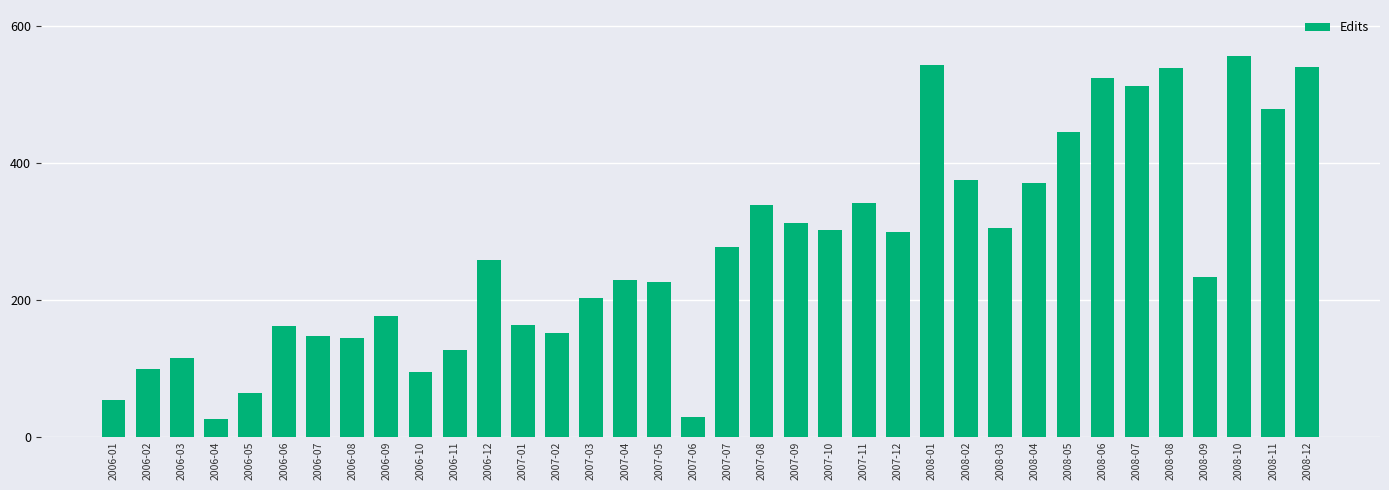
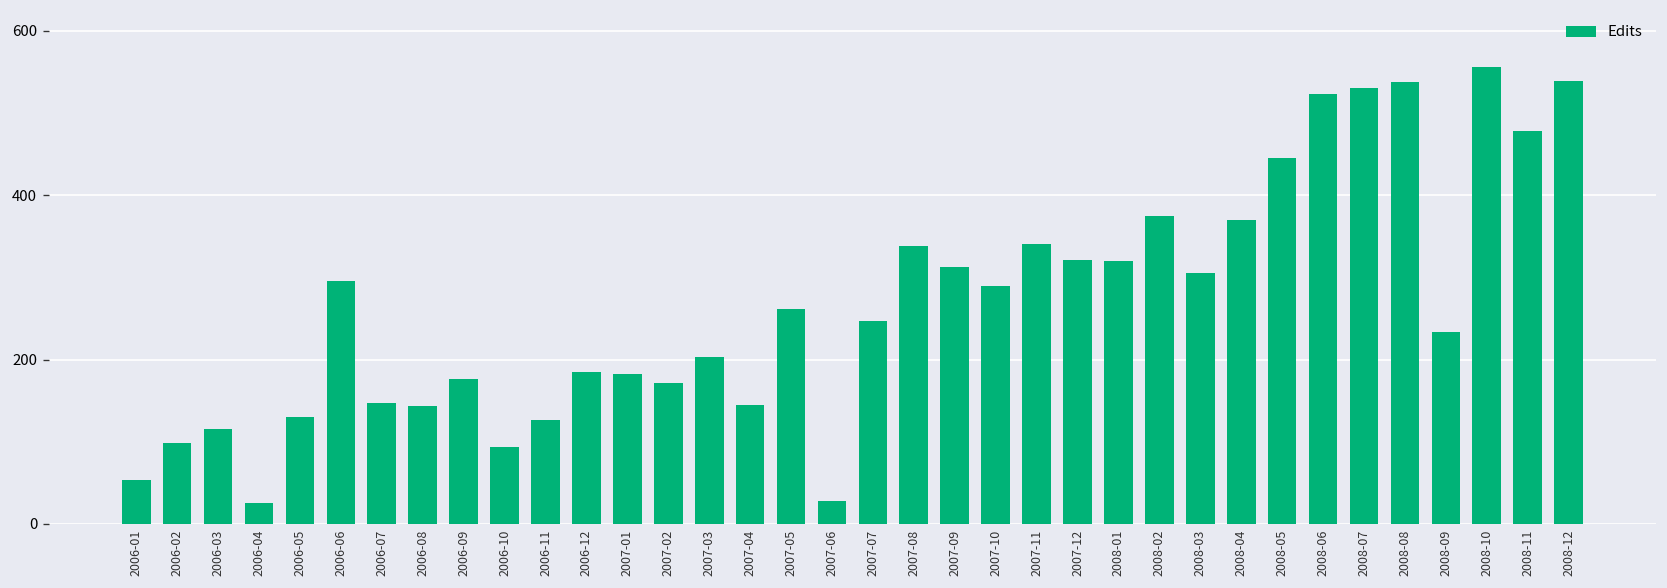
  {
    "2006-01": 50,
    "2006-02": 100,
    "2006-03": 120,
    "2006-04": 30,
-   "2006-05": 60,
-   "2006-06": 160,
+   "2006-05": 130,
+   "2006-06": 300,
    "2006-07": 150,
    "2006-08": 140,
    "2006-09": 180,
    "2006-10": 90,
    "2006-11": 130,
-   "2006-12": 260,
-   "2007-01": 160,
-   "2007-02": 150,
+   "2006-12": 190,
+   "2007-01": 180,
+   "2007-02": 170,
    "2007-03": 200,
-   "2007-04": 230,
-   "2007-05": 230,
+   "2007-04": 150,
+   "2007-05": 260,
    "2007-06": 30,
-   "2007-07": 280,
+   "2007-07": 250,
    "2007-08": 340,
    "2007-09": 310,
-   "2007-10": 300,
+   "2007-10": 290,
    "2007-11": 340,
-   "2007-12": 300,
-   "2008-01": 540,
+   "2007-12": 320,
+   "2008-01": 320,
    "2008-02": 370,
    "2008-03": 310,
    "2008-04": 370,
    "2008-05": 450,
    "2008-06": 520,
-   "2008-07": 510,
+   "2008-07": 530,
    "2008-08": 540,
    "2008-09": 230,
    "2008-10": 560,
    "2008-11": 480,
    "2008-12": 540
  }
